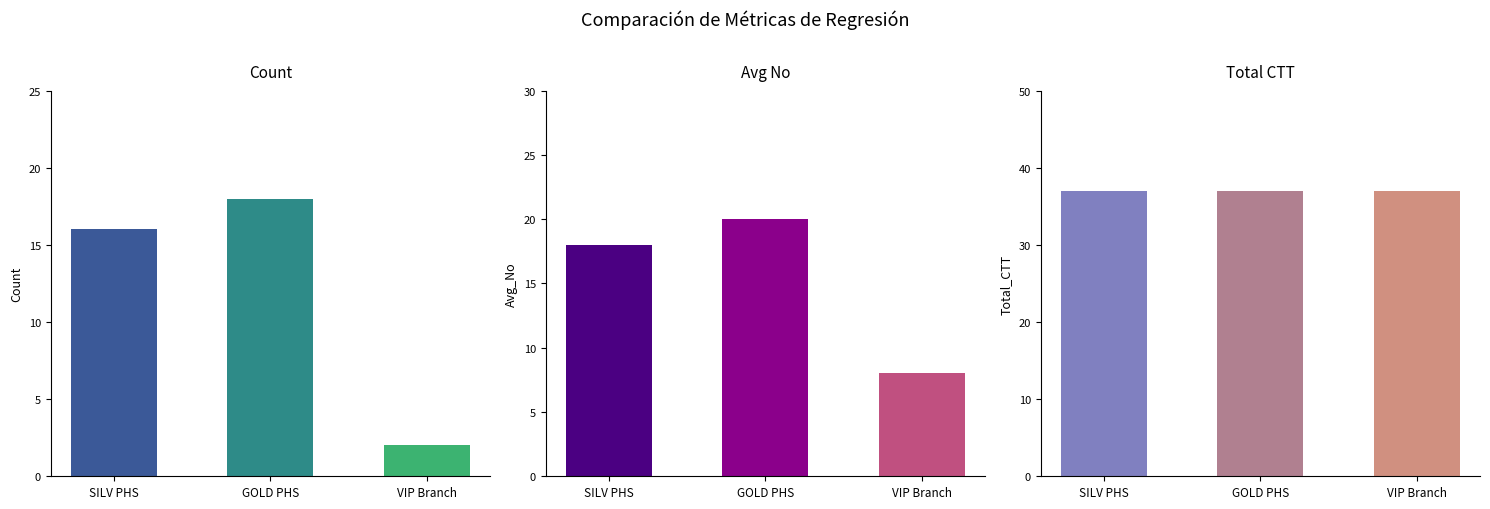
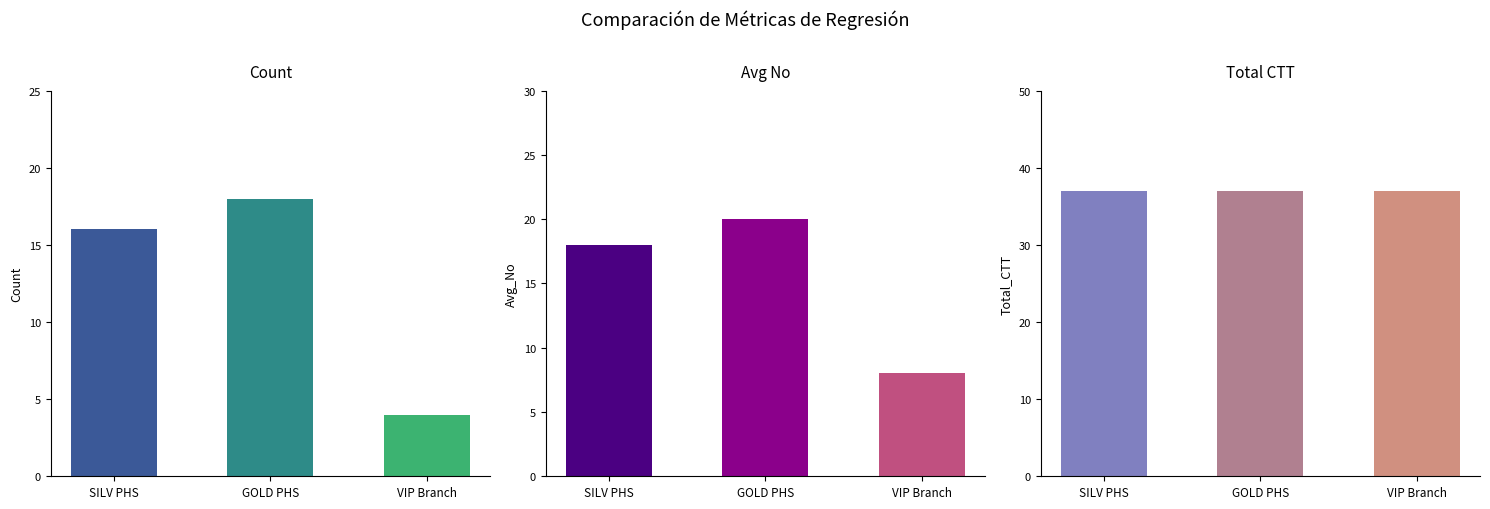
  {
    "Count": {
      "SILV PHS": 16,
      "GOLD PHS": 18,
-     "VIP Branch": 2
+     "VIP Branch": 4
    },
    "Avg No": {
      "SILV PHS": 18.0,
      "GOLD PHS": 20.0,
      "VIP Branch": 8.0
    },
    "Total CTT": {
      "SILV PHS": 37,
      "GOLD PHS": 37,
      "VIP Branch": 37
    }
  }
